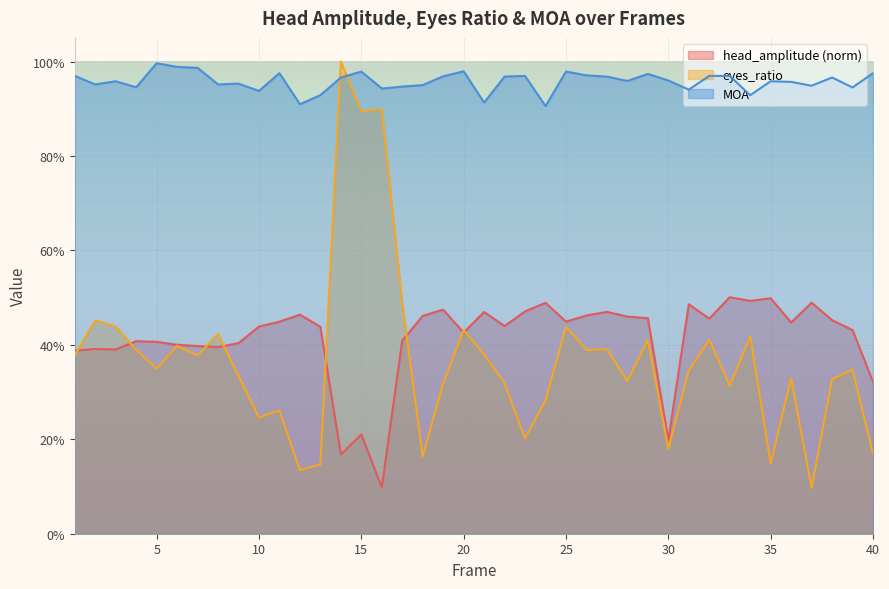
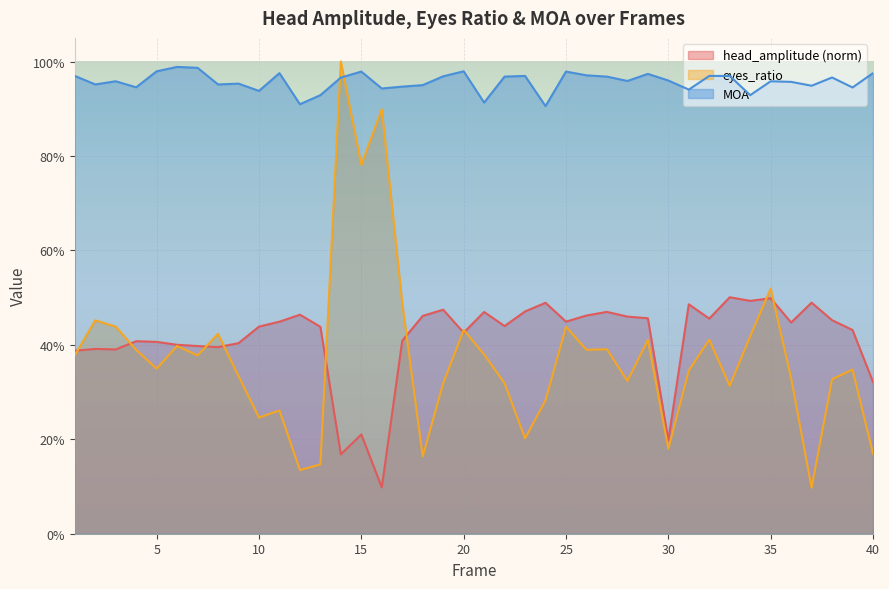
  {
    "head_amplitude (norm)": {
      "5": "41%",
      "10": "44%",
      "15": "21%",
      "20": "43%",
      "25": "45%",
      "30": "20%",
      "35": "50%",
      "40": "32%"
    },
    "eyes_ratio": {
      "5": "35%",
      "10": "25%",
-     "15": "89%",
+     "15": "78%",
      "20": "43%",
      "25": "44%",
      "30": "18%",
-     "35": "15%",
+     "35": "52%",
      "40": "17%"
    },
    "MOA": {
-     "5": "100%",
+     "5": "98%",
      "10": "94%",
      "15": "98%",
      "20": "98%",
      "25": "98%",
      "30": "96%",
      "40": "98%"
    }
  }
